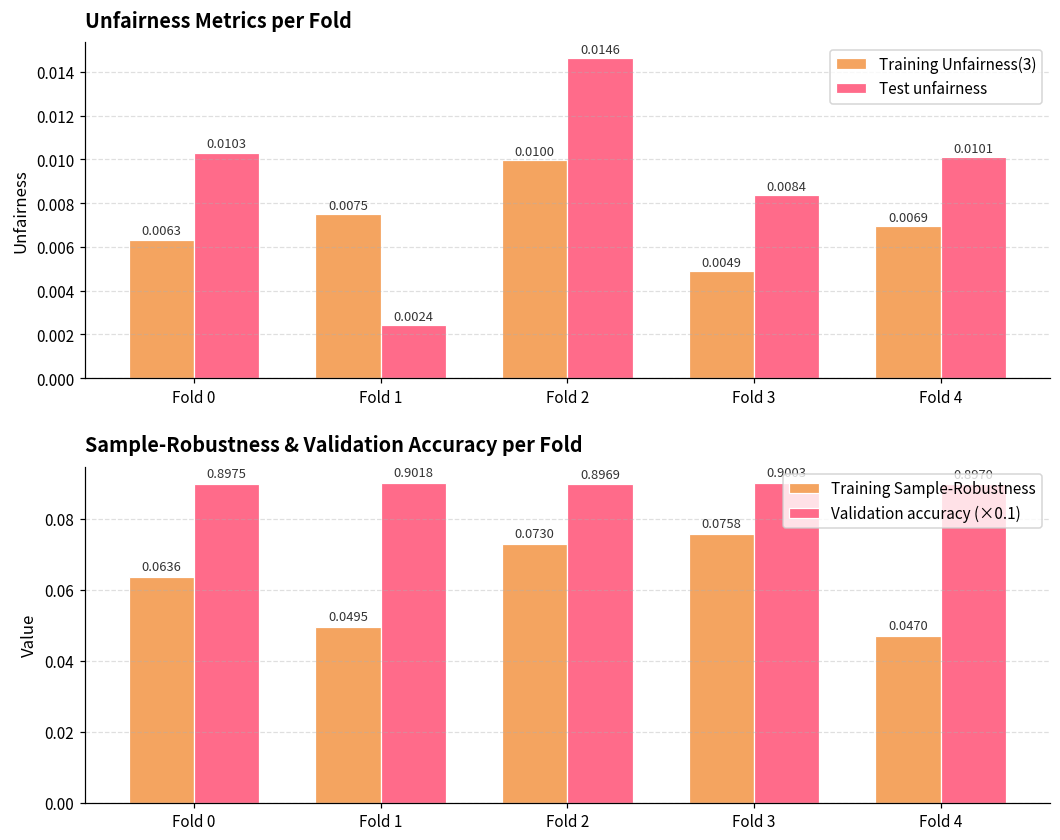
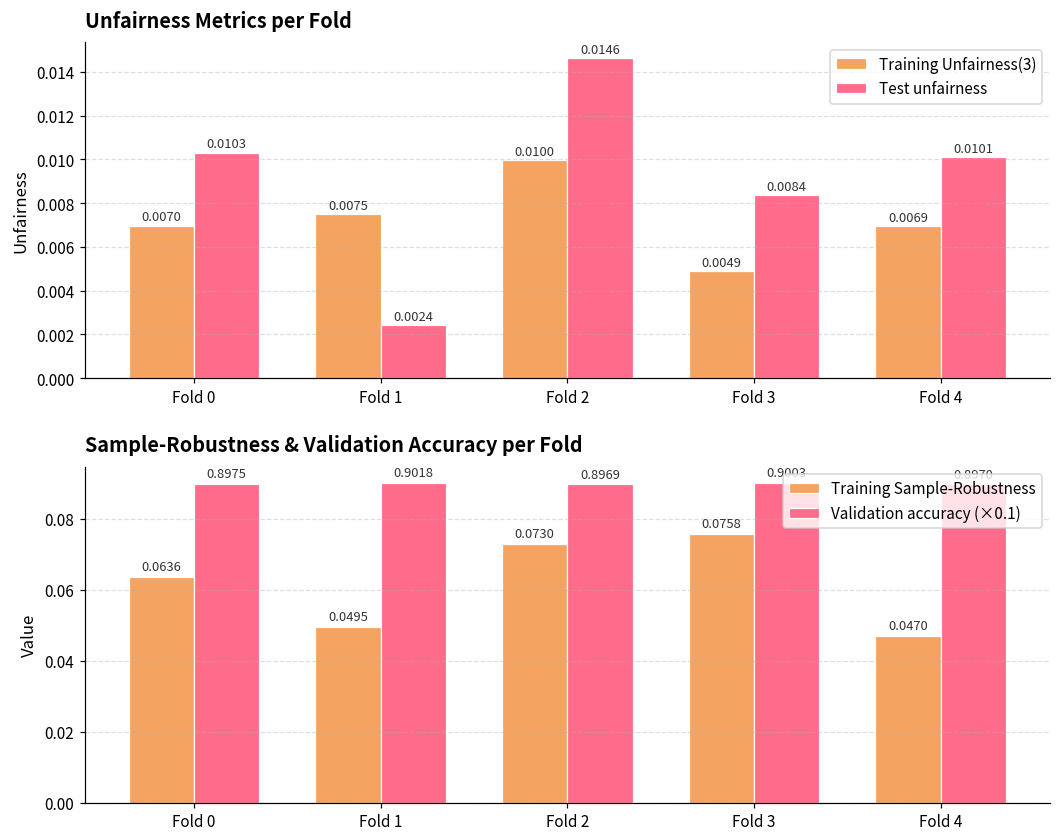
  {
    "Unfairness Metrics per Fold": {
      "Training Unfairness(3)": {
-       "Fold 0": 0.0063,
+       "Fold 0": 0.0070,
        "Fold 1": 0.0075,
        "Fold 2": 0.0100,
        "Fold 3": 0.0049,
        "Fold 4": 0.0069
      },
      "Test unfairness": {
        "Fold 0": 0.0103,
        "Fold 1": 0.0024,
        "Fold 2": 0.0146,
        "Fold 3": 0.0084,
        "Fold 4": 0.0101
      }
    },
    "Sample-Robustness & Validation Accuracy per Fold": {
      "Training Sample-Robustness": {
        "Fold 0": 0.0636,
        "Fold 1": 0.0495,
        "Fold 2": 0.0730,
        "Fold 3": 0.0758,
        "Fold 4": 0.0470
      }
    }
  }
